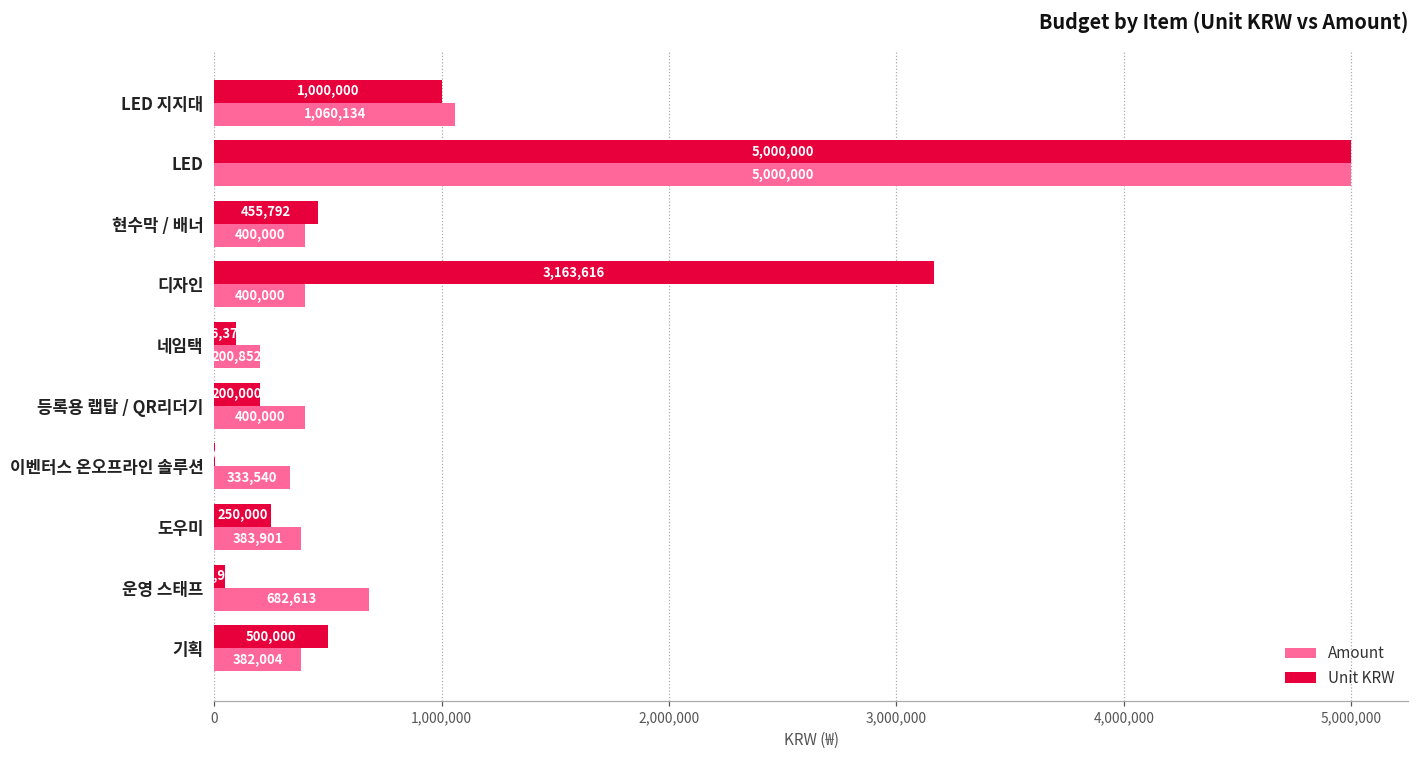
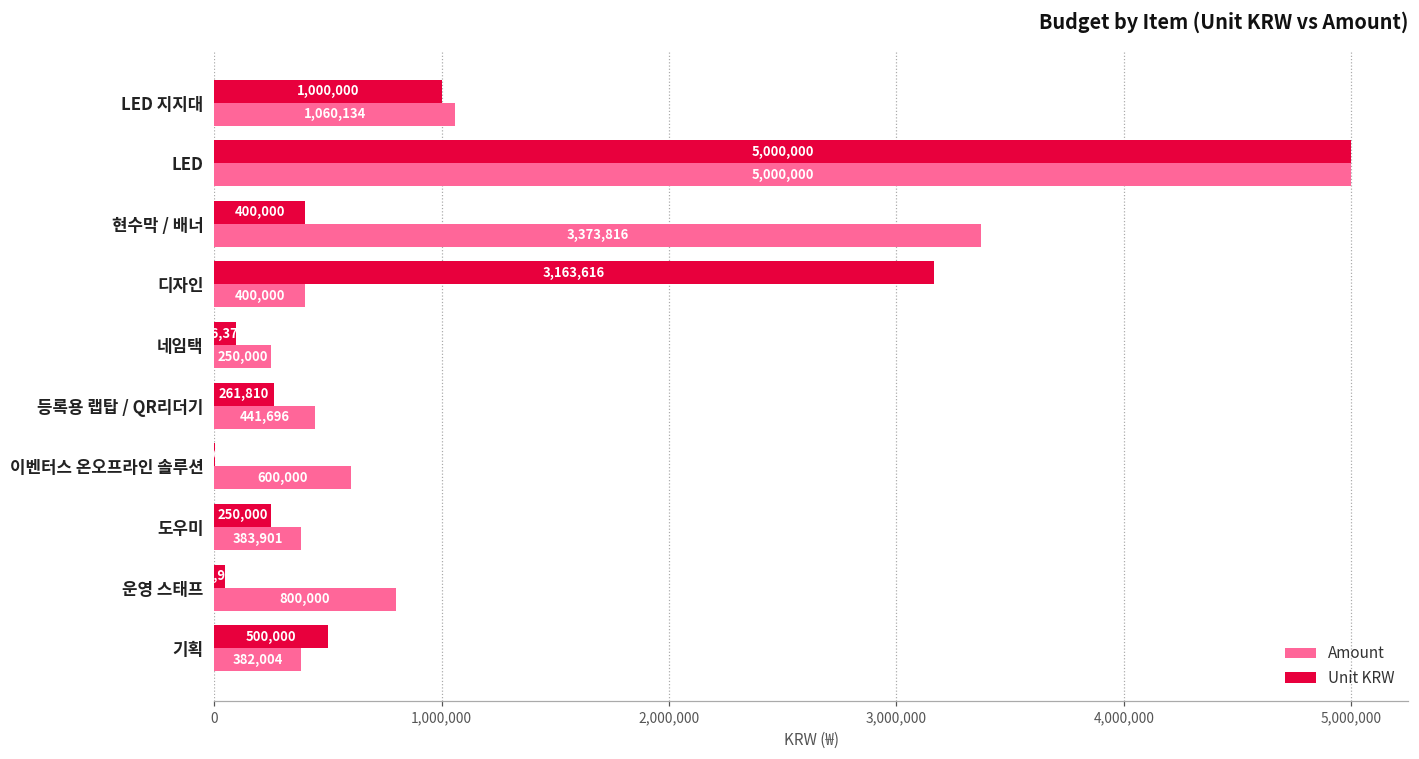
  {
    "Amount": {
      "LED 지지대": "1,060,134",
      "LED": "5,000,000",
-     "현수막 / 배너": "400,000",
+     "현수막 / 배너": "3,373,816",
      "디자인": "400,000",
-     "네임택": "200,852",
-     "등록용 랩탑 / QR리더기": "400,000",
-     "이벤터스 온오프라인 솔루션": "333,540",
+     "네임택": "250,000",
+     "등록용 랩탑 / QR리더기": "441,696",
+     "이벤터스 온오프라인 솔루션": "600,000",
      "도우미": "383,901",
-     "운영 스태프": "682,613",
+     "운영 스태프": "800,000",
      "기획": "382,004"
    },
    "Unit KRW": {
      "LED 지지대": "1,000,000",
      "LED": "5,000,000",
-     "현수막 / 배너": "455,792",
+     "현수막 / 배너": "400,000",
      "디자인": "3,163,616",
-     "등록용 랩탑 / QR리더기": "200,000",
+     "등록용 랩탑 / QR리더기": "261,810",
      "도우미": "250,000",
      "기획": "500,000"
    }
  }
